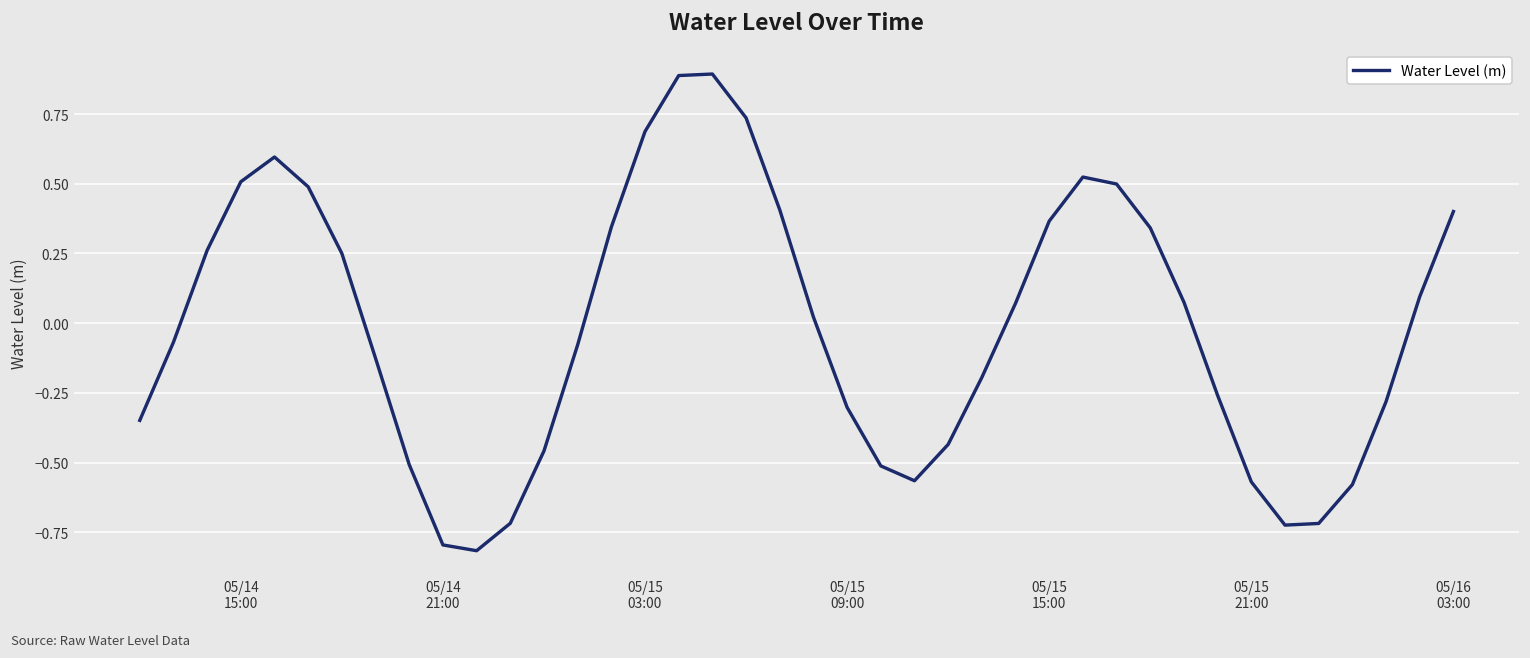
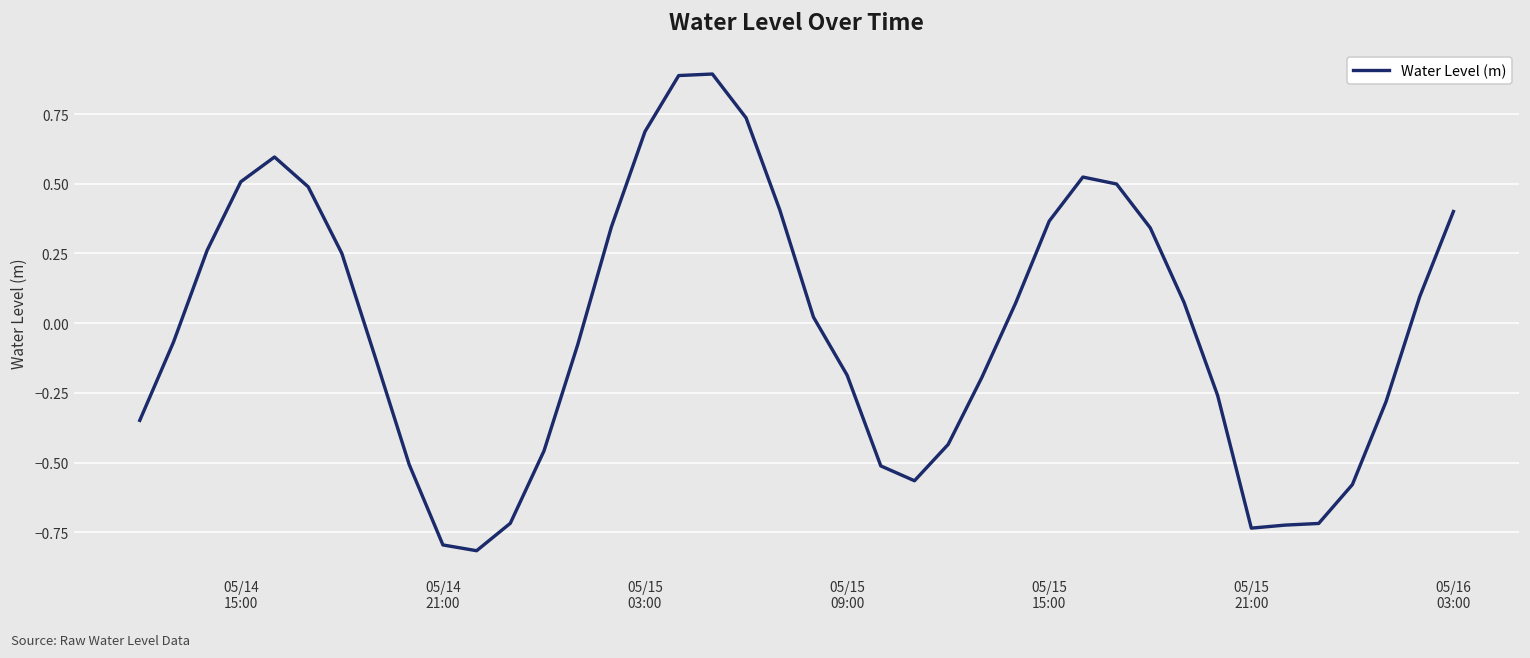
  {
    "05/14 15:00": 0.51,
    "05/14 21:00": -0.80,
    "05/15 03:00": 0.69,
-   "05/15 09:00": -0.30,
+   "05/15 09:00": -0.19,
    "05/15 15:00": 0.37,
-   "05/15 21:00": -0.57,
+   "05/15 21:00": -0.74,
    "05/16 03:00": 0.40
  }
